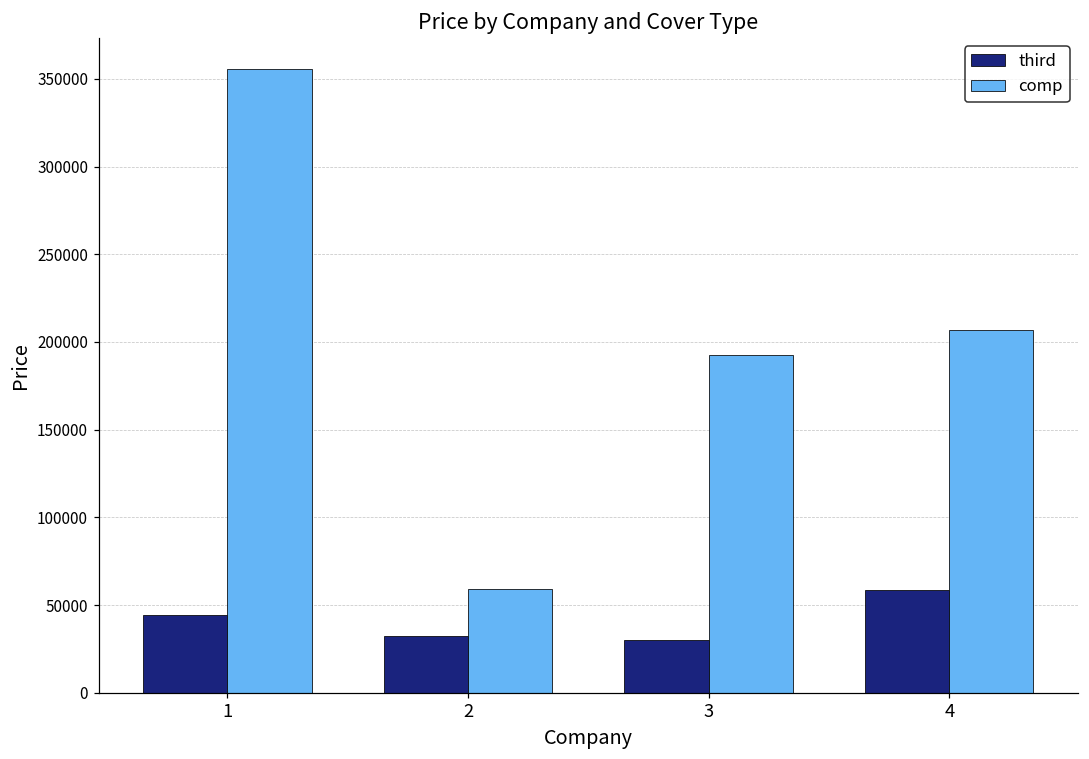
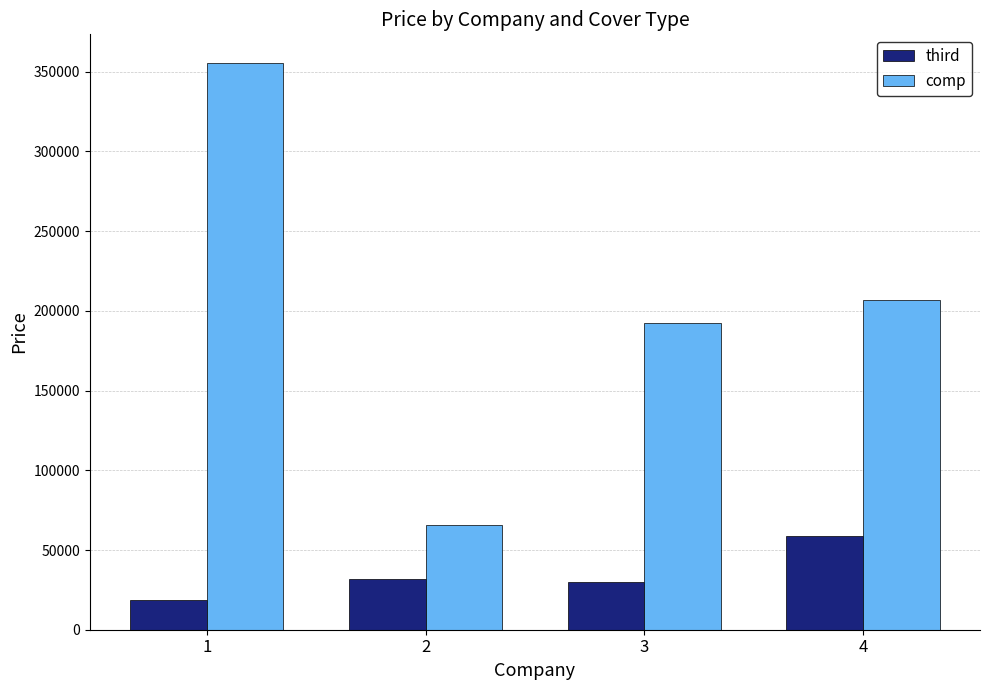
  {
    "third": {
-     "1": 44000,
+     "1": 19000,
      "2": 32000,
      "3": 30000,
      "4": 59000
    },
    "comp": {
      "1": 356000,
-     "2": 59000,
+     "2": 66000,
      "3": 193000,
      "4": 207000
    }
  }
